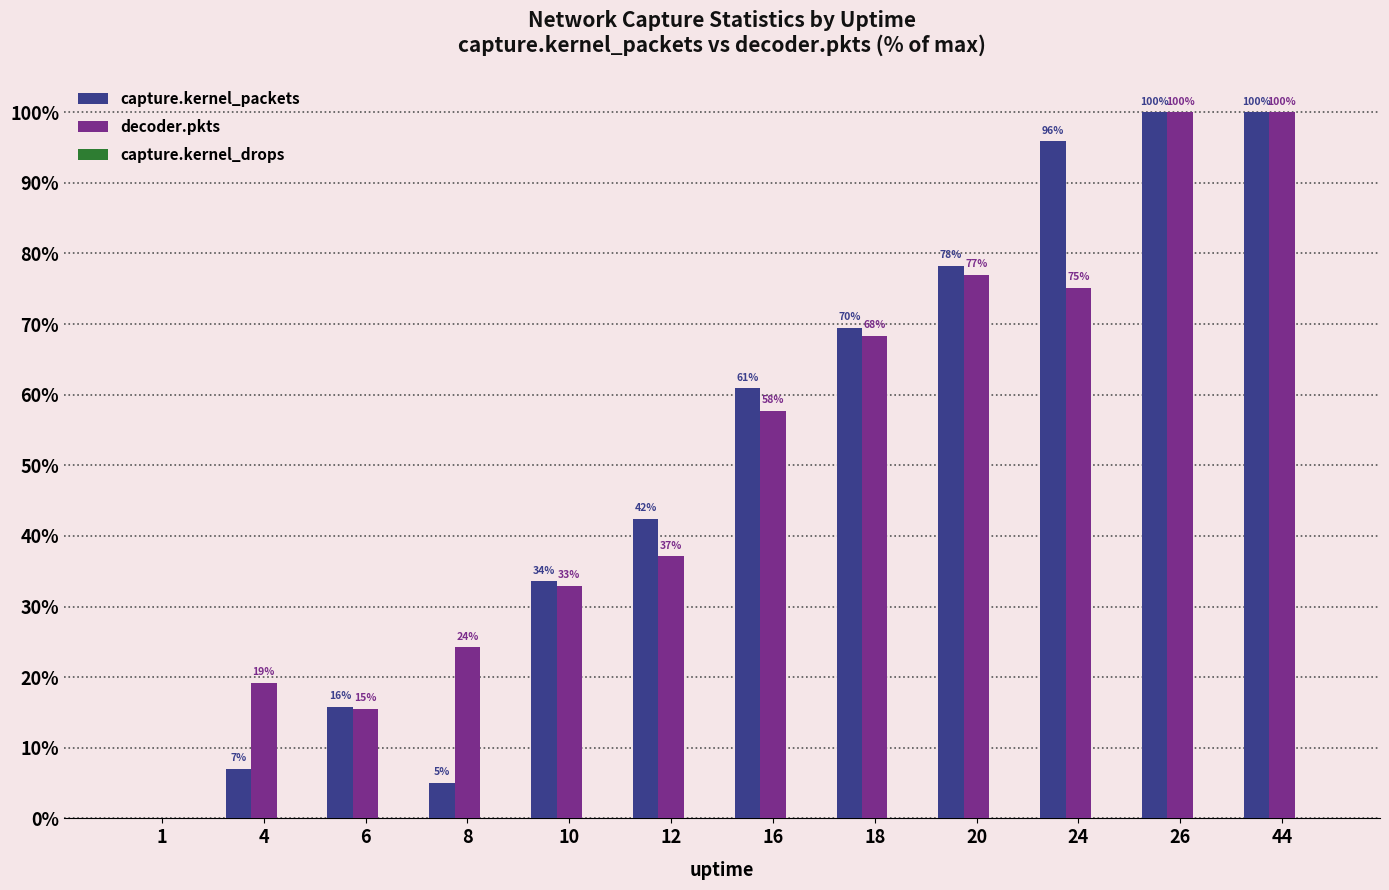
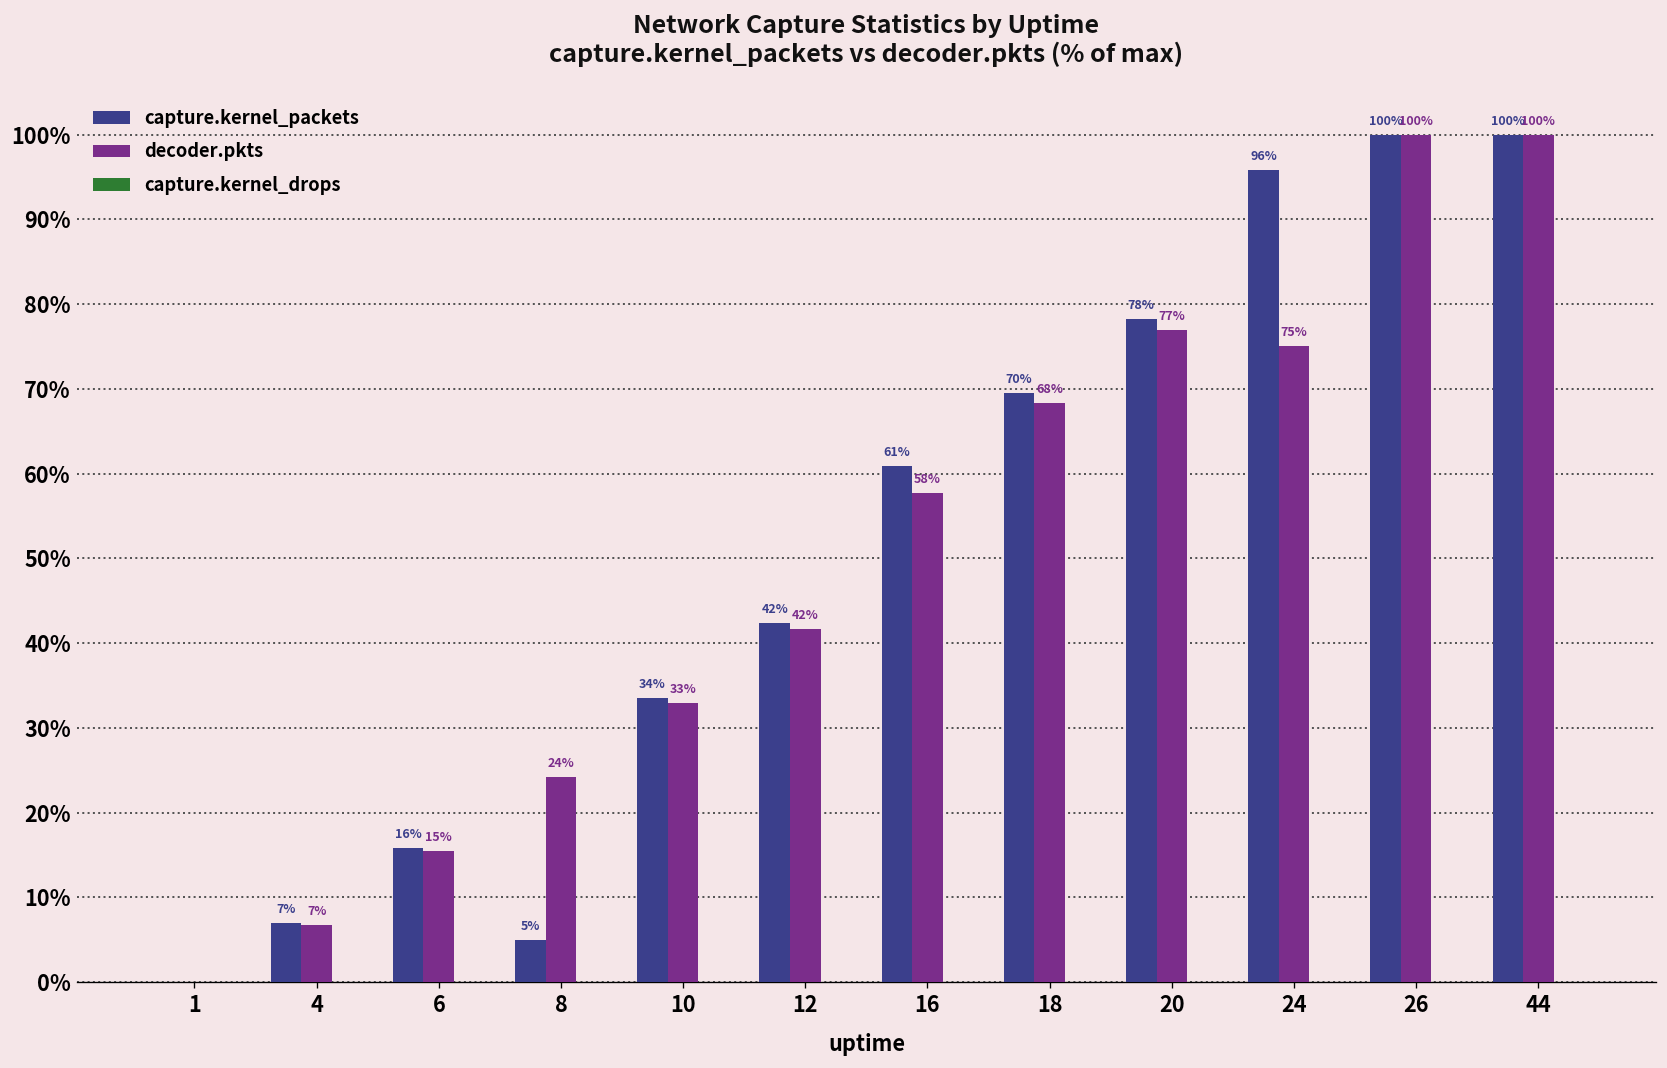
  {
    "capture.kernel_packets": {
      "4": "7%",
      "6": "16%",
      "8": "5%",
      "10": "34%",
      "12": "42%",
      "16": "61%",
      "18": "70%",
      "20": "78%",
      "24": "96%",
      "26": "100%",
      "44": "100%"
    },
    "decoder.pkts": {
-     "4": "19%",
+     "4": "7%",
      "6": "15%",
      "8": "24%",
      "10": "33%",
-     "12": "37%",
+     "12": "42%",
      "16": "58%",
      "18": "68%",
      "20": "77%",
      "24": "75%",
      "26": "100%",
      "44": "100%"
    },
    "capture.kernel_drops": {
      "1": "0%",
      "4": "0%",
      "6": "0%",
      "8": "0%",
      "10": "0%",
      "12": "0%",
      "16": "0%",
      "18": "0%",
      "20": "0%",
      "24": "0%",
      "26": "0%",
      "44": "0%"
    }
  }
